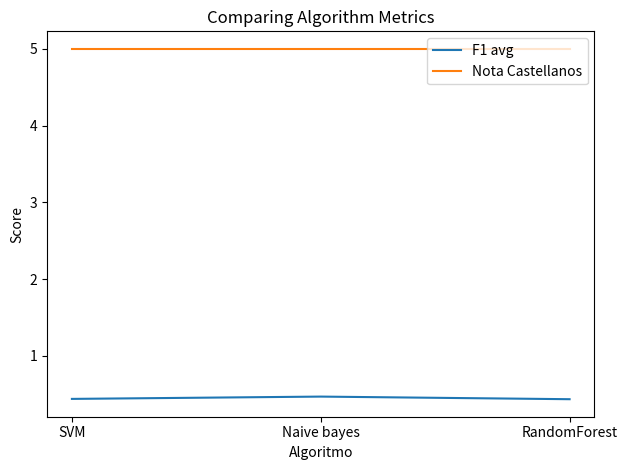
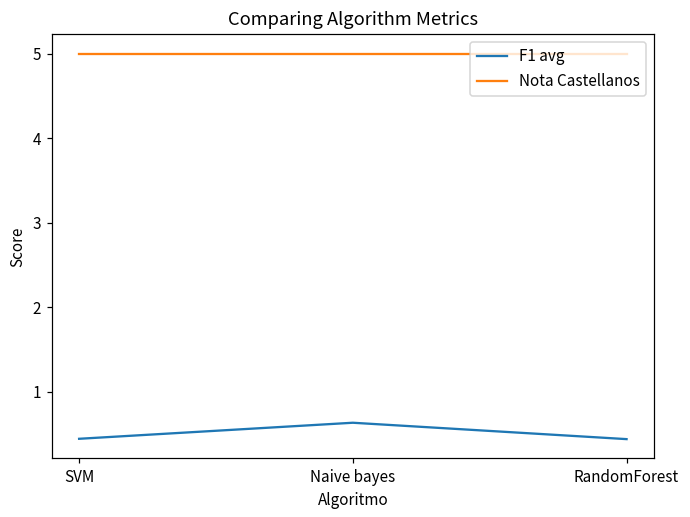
  {
    "F1 avg": {
      "SVM": 0.4,
-     "Naive bayes": 0.5,
+     "Naive bayes": 0.6,
      "RandomForest": 0.4
    },
    "Nota Castellanos": {
      "SVM": 5.0,
      "Naive bayes": 5.0
    }
  }
